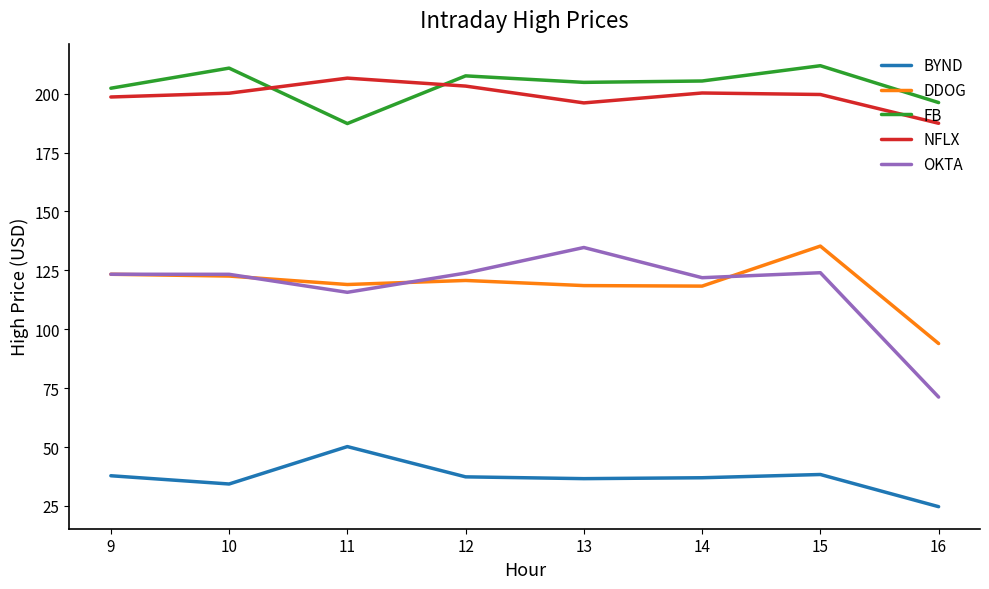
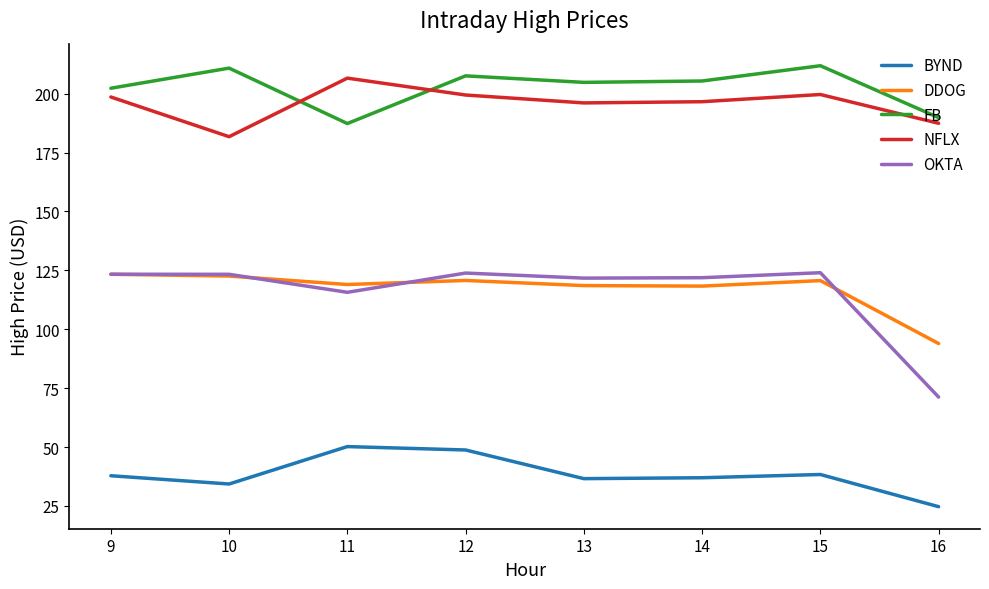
  {
    "BYND": {
      "9": 38,
      "10": 34,
      "11": 50,
-     "12": 37,
+     "12": 49,
      "13": 37,
      "14": 37,
      "15": 38,
      "16": 25
    },
    "DDOG": {
      "11": 119,
      "12": 121,
      "13": 119,
      "14": 118,
-     "15": 135,
+     "15": 121,
      "16": 94
    },
    "FB": {
      "9": 202,
      "10": 211,
      "11": 187,
      "12": 208,
      "13": 205,
      "14": 205,
      "15": 212,
-     "16": 196
+     "16": 190
    },
    "NFLX": {
      "9": 199,
-     "10": 200,
+     "10": 182,
      "11": 207,
-     "12": 203,
+     "12": 199,
      "13": 196,
-     "14": 200,
+     "14": 197,
      "15": 200,
      "16": 187
    },
    "OKTA": {
      "11": 116,
      "12": 124,
-     "13": 135,
+     "13": 122,
      "14": 122,
      "15": 124,
      "16": 71
    }
  }
